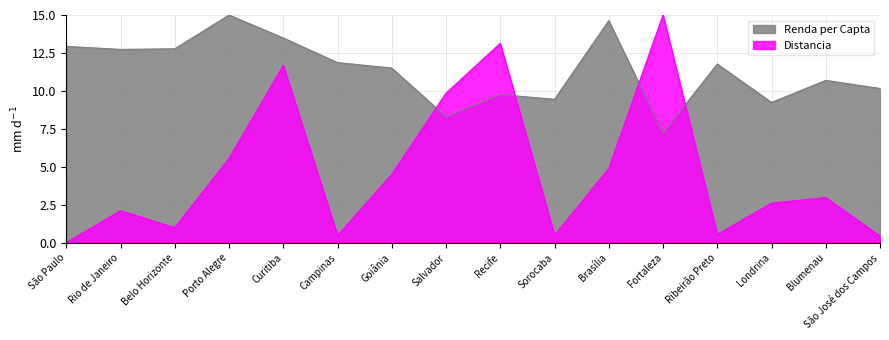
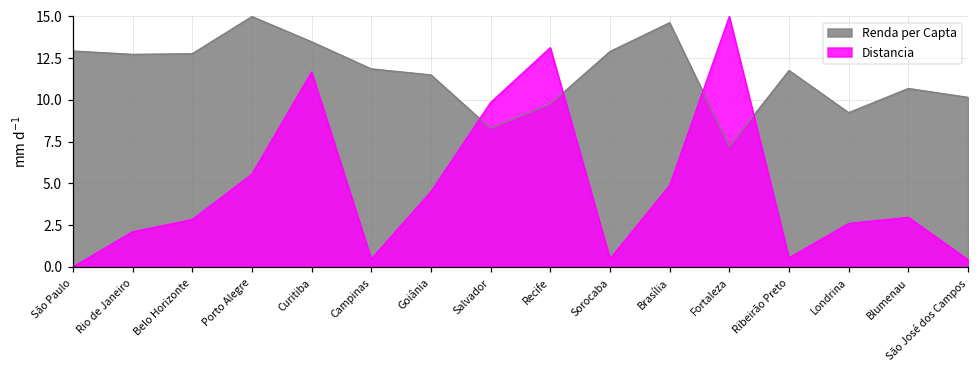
  {
    "Renda per Capta": {
      "São Paulo": 12.9,
      "Rio de Janeiro": 12.7,
      "Belo Horizonte": 12.8,
      "Porto Alegre": 15.0,
      "Curitiba": 13.5,
      "Campinas": 11.9,
      "Goiânia": 11.5,
      "Salvador": 8.3,
      "Recife": 9.8,
-     "Sorocaba": 9.4,
+     "Sorocaba": 12.9,
      "Brasília": 14.6,
      "Fortaleza": 7.2,
      "Ribeirão Preto": 11.8,
      "Londrina": 9.2,
      "Blumenau": 10.7,
      "São José dos Campos": 10.2
    },
    "Distancia": {
      "São Paulo": 0.0,
      "Rio de Janeiro": 2.1,
-     "Belo Horizonte": 1.0,
+     "Belo Horizonte": 2.8,
      "Porto Alegre": 5.6,
      "Curitiba": 11.7,
      "Campinas": 0.5,
      "Goiânia": 4.5,
      "Salvador": 9.9,
      "Recife": 13.1,
      "Sorocaba": 0.5,
      "Brasília": 4.9,
      "Fortaleza": 15.0,
      "Ribeirão Preto": 0.5,
      "Londrina": 2.6,
      "Blumenau": 3.0,
      "São José dos Campos": 0.4
    }
  }
